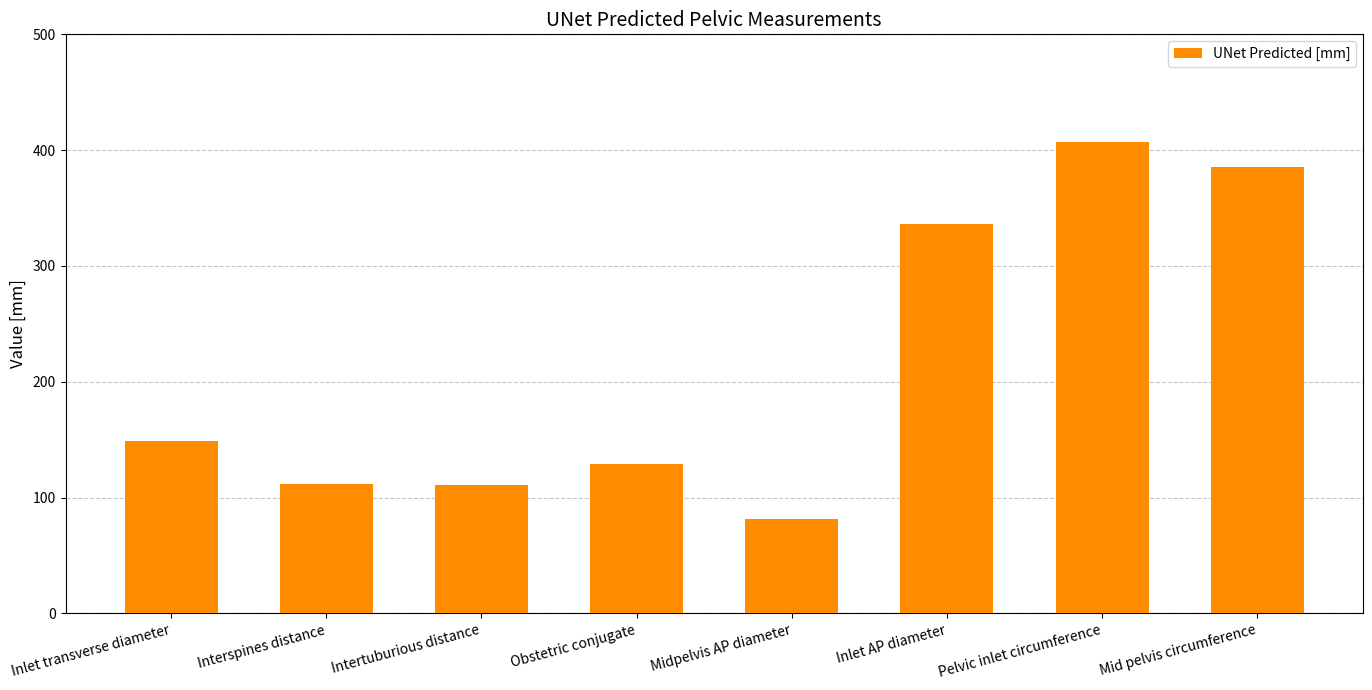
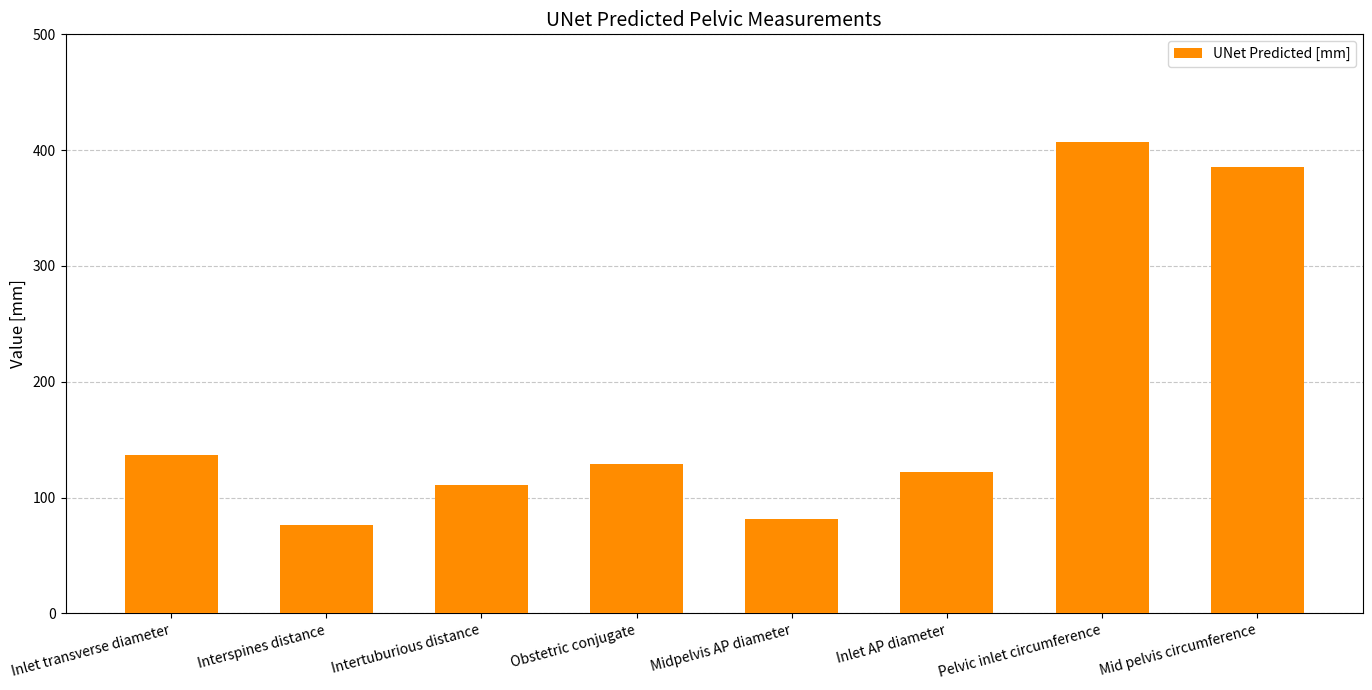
  {
-   "Inlet transverse diameter": 149,
-   "Interspines distance": 112,
+   "Inlet transverse diameter": 137,
+   "Interspines distance": 76,
    "Intertuburious distance": 111,
    "Obstetric conjugate": 129,
    "Midpelvis AP diameter": 81,
-   "Inlet AP diameter": 336,
+   "Inlet AP diameter": 122,
    "Pelvic inlet circumference": 407,
    "Mid pelvis circumference": 385
  }
